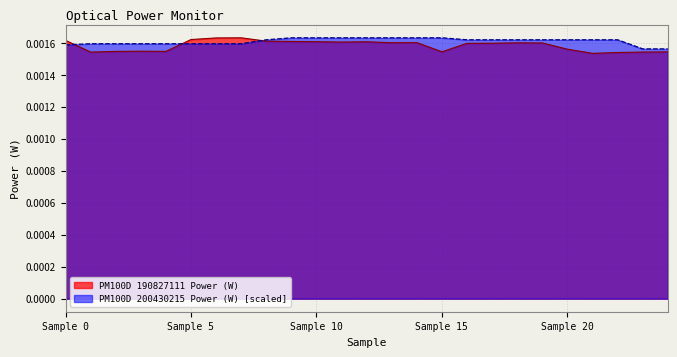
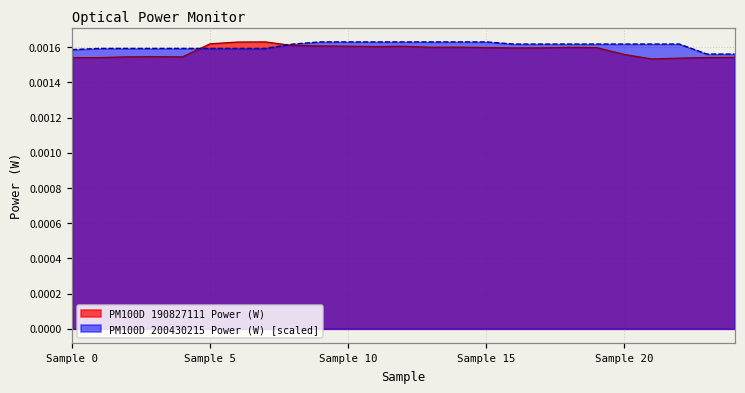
  {
    "PM100D 190827111 Power (W)": {
-     "Sample 0": 0.00161,
+     "Sample 0": 0.00154,
      "Sample 5": 0.00162,
      "Sample 10": 0.00161,
-     "Sample 15": 0.00154,
+     "Sample 15": 0.00160,
      "Sample 20": 0.00156
    }
  }
